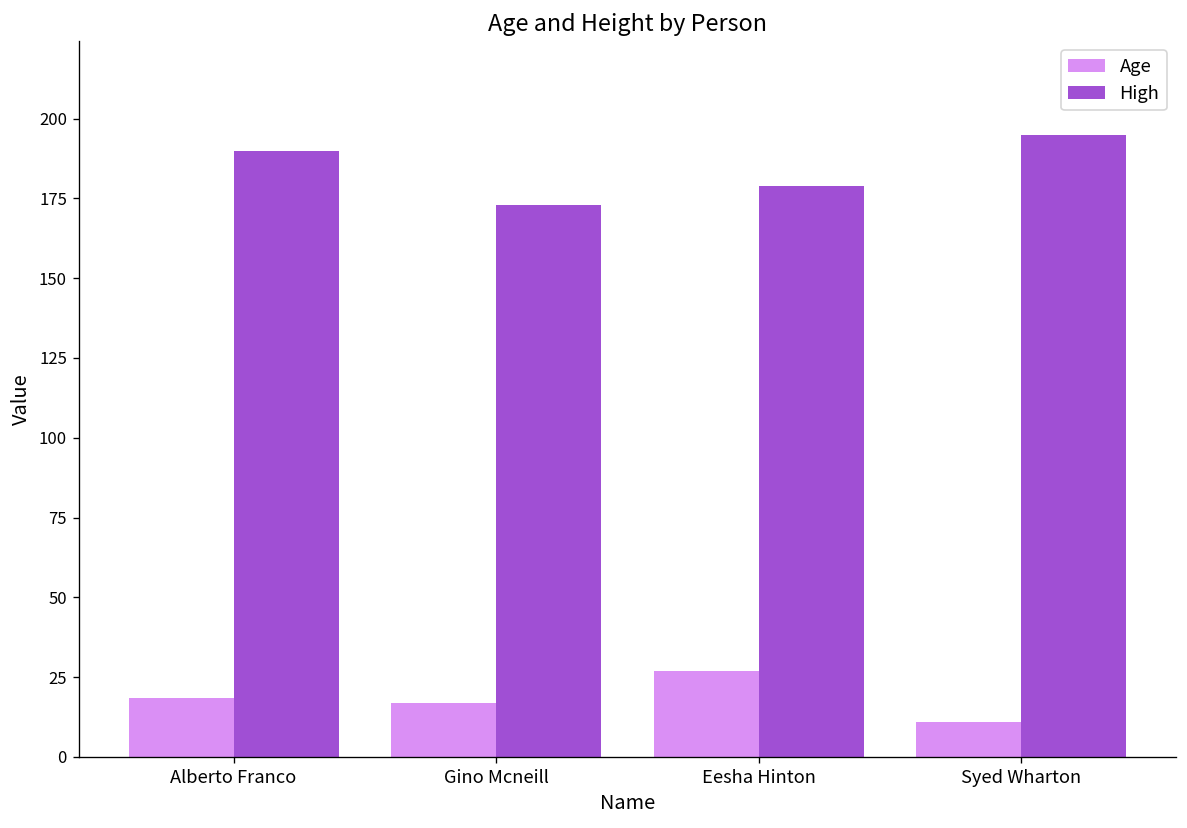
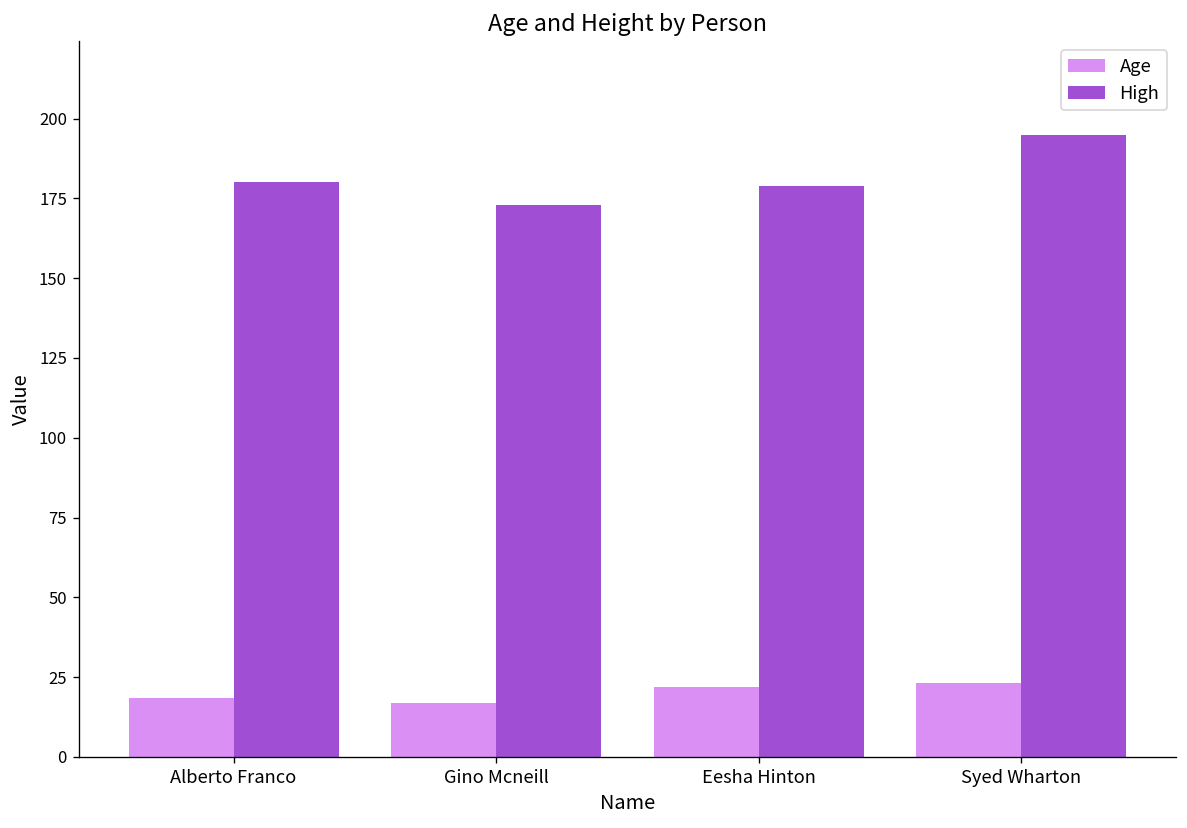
  {
    "Age": {
      "Alberto Franco": 19,
      "Gino Mcneill": 17,
-     "Eesha Hinton": 27,
-     "Syed Wharton": 11
+     "Eesha Hinton": 22,
+     "Syed Wharton": 23
    },
    "High": {
-     "Alberto Franco": 190,
+     "Alberto Franco": 180,
      "Gino Mcneill": 173,
      "Eesha Hinton": 179,
      "Syed Wharton": 195
    }
  }
